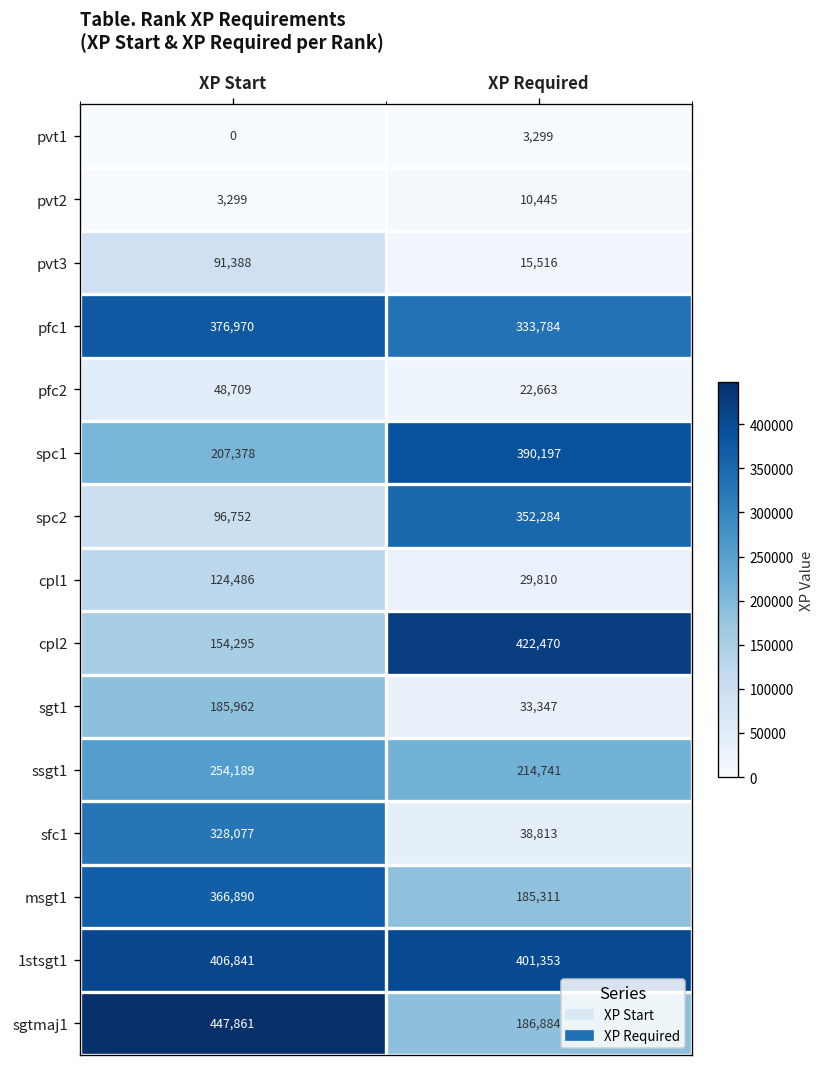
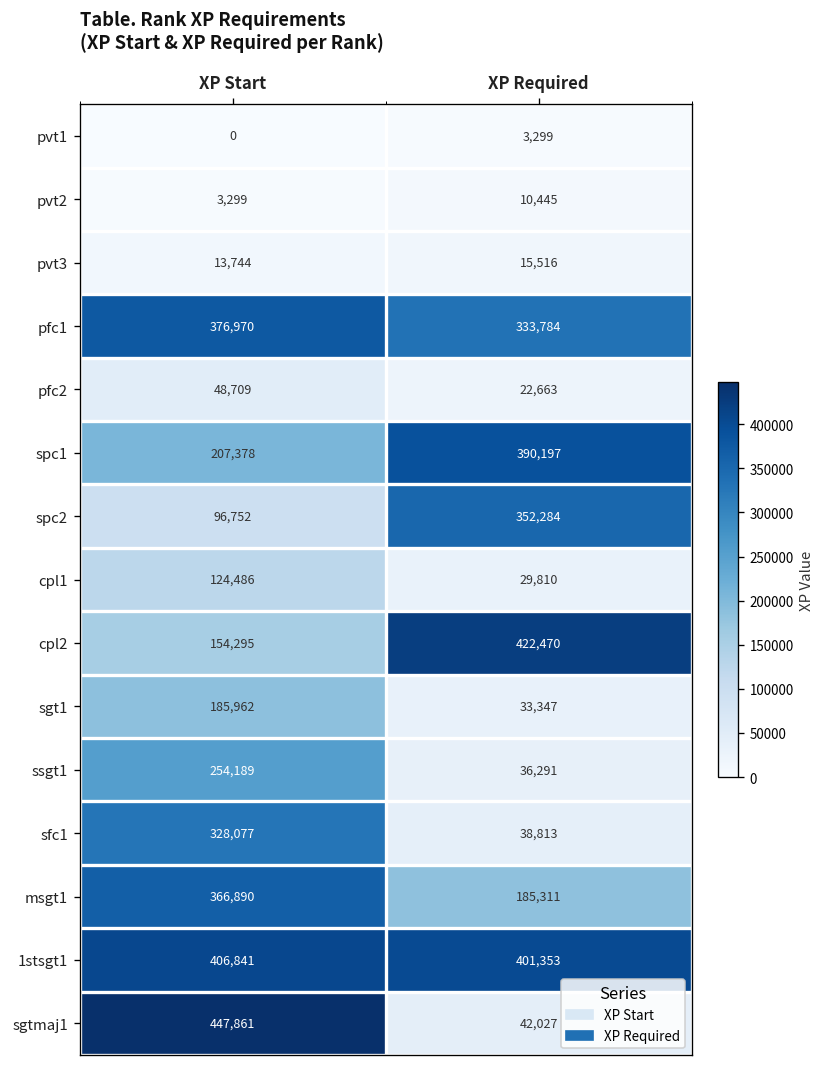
  {
    "pvt1": {
      "XP Start": "0",
      "XP Required": "3,299"
    },
    "pvt2": {
      "XP Start": "3,299",
      "XP Required": "10,445"
    },
    "pvt3": {
-     "XP Start": "91,388",
+     "XP Start": "13,744",
      "XP Required": "15,516"
    },
    "pfc1": {
      "XP Start": "376,970",
      "XP Required": "333,784"
    },
    "pfc2": {
      "XP Start": "48,709",
      "XP Required": "22,663"
    },
    "spc1": {
      "XP Start": "207,378",
      "XP Required": "390,197"
    },
    "spc2": {
      "XP Start": "96,752",
      "XP Required": "352,284"
    },
    "cpl1": {
      "XP Start": "124,486",
      "XP Required": "29,810"
    },
    "cpl2": {
      "XP Start": "154,295",
      "XP Required": "422,470"
    },
    "sgt1": {
      "XP Start": "185,962",
      "XP Required": "33,347"
    },
    "ssgt1": {
      "XP Start": "254,189",
-     "XP Required": "214,741"
+     "XP Required": "36,291"
    },
    "sfc1": {
      "XP Start": "328,077",
      "XP Required": "38,813"
    },
    "msgt1": {
      "XP Start": "366,890",
      "XP Required": "185,311"
    },
    "1stsgt1": {
      "XP Start": "406,841",
      "XP Required": "401,353"
    },
    "sgtmaj1": {
      "XP Start": "447,861",
-     "XP Required": "186,884"
+     "XP Required": "42,027"
    }
  }
